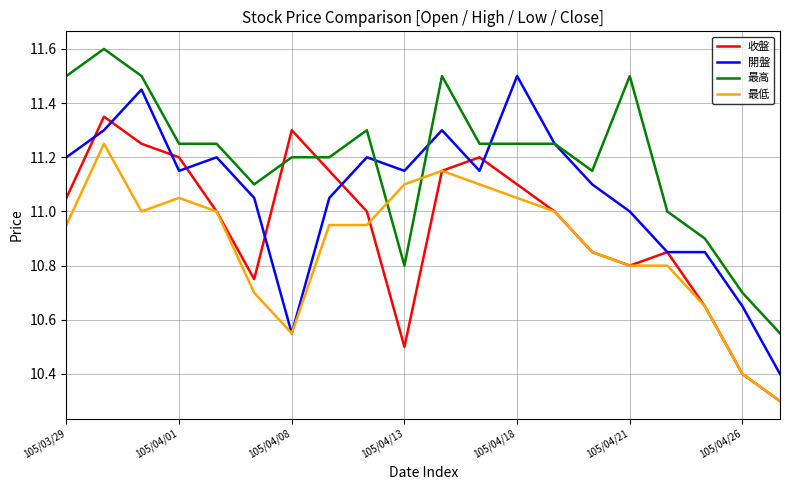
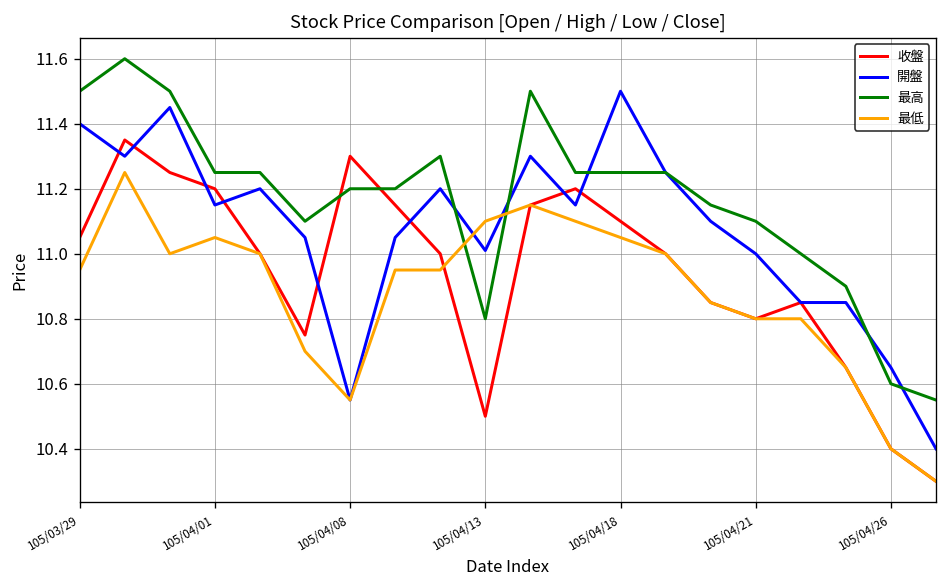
  {
    "收盤": {
      "105/03/29": 11.05,
      "105/04/01": 11.20,
      "105/04/08": 11.30,
      "105/04/13": 10.50,
      "105/04/18": 11.10
    },
    "開盤": {
-     "105/03/29": 11.2,
+     "105/03/29": 11.4,
      "105/04/01": 11.15,
-     "105/04/13": 11.15,
+     "105/04/13": 11.01,
      "105/04/18": 11.50,
      "105/04/21": 11.00,
      "105/04/26": 10.65
    },
    "最高": {
      "105/03/29": 11.5,
      "105/04/01": 11.25,
      "105/04/08": 11.2,
      "105/04/13": 10.8,
      "105/04/18": 11.25,
-     "105/04/21": 11.5,
-     "105/04/26": 10.7
+     "105/04/21": 11.1,
+     "105/04/26": 10.6
    },
    "最低": {
      "105/03/29": 10.95,
      "105/04/01": 11.05,
      "105/04/13": 11.10,
      "105/04/18": 11.05
    }
  }
